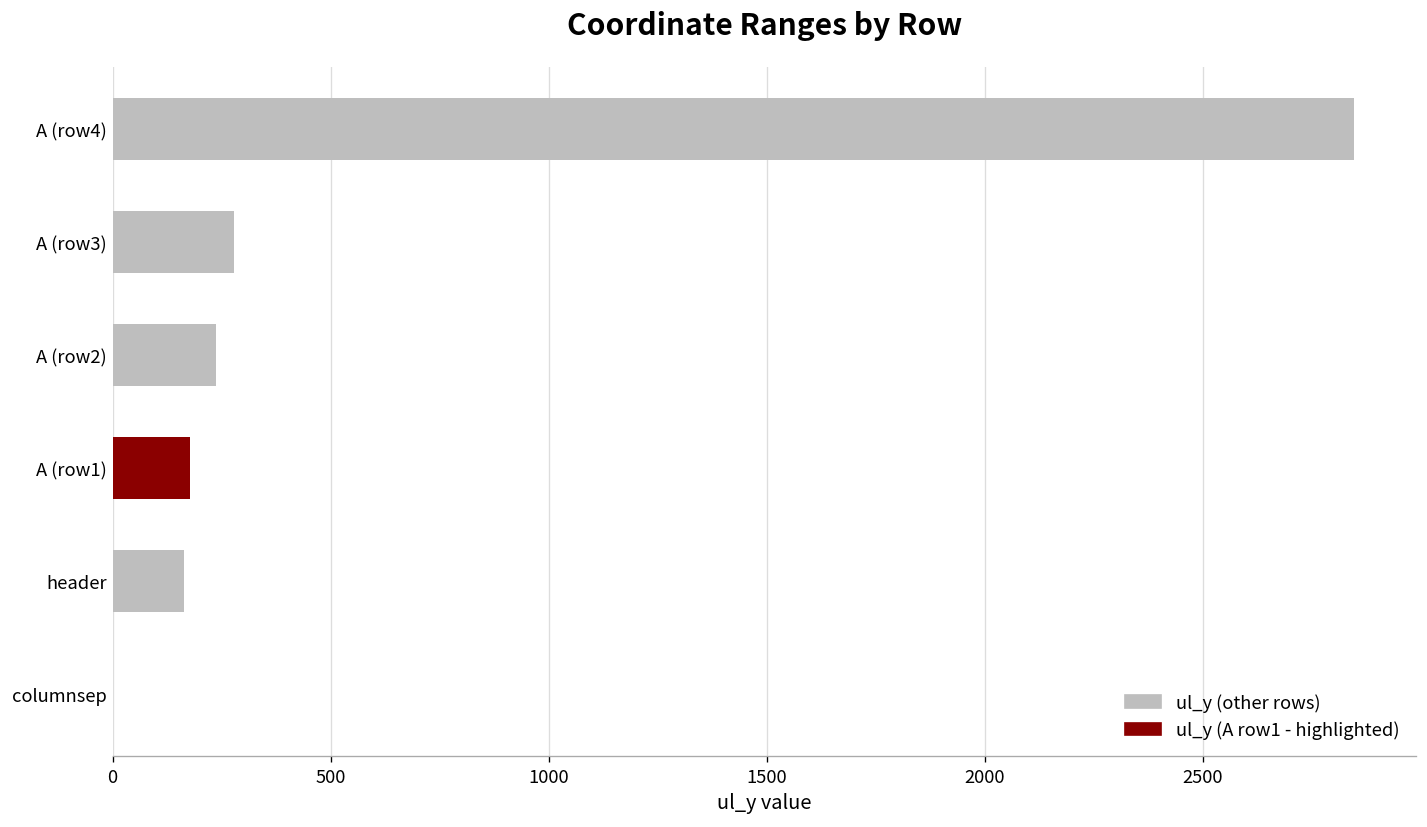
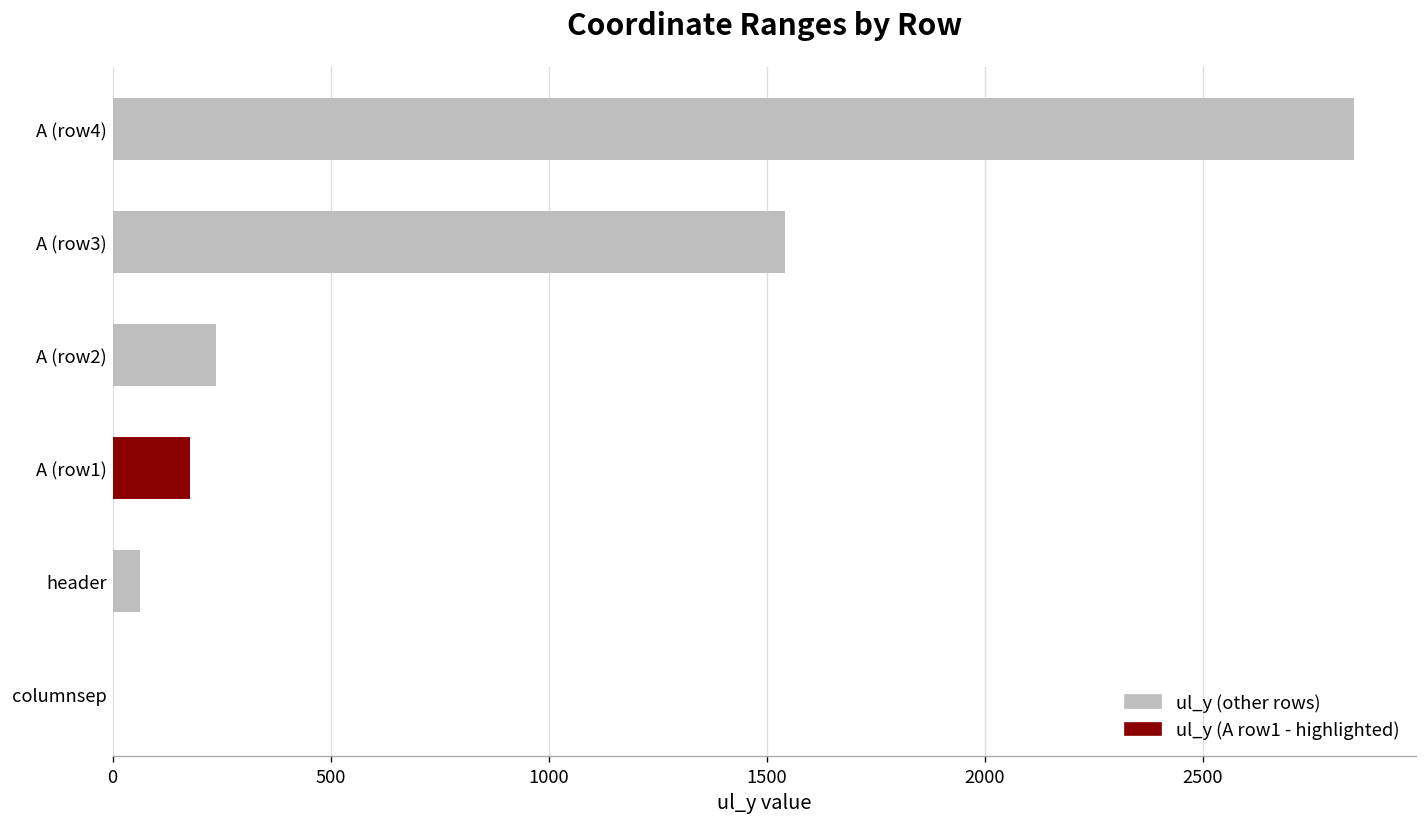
  {
    "A (row4)": 2850,
-   "A (row3)": 280,
+   "A (row3)": 1540,
    "A (row2)": 240,
    "A (row1)": 180,
-   "header": 160,
+   "header": 60,
    "columnsep": 0
  }
